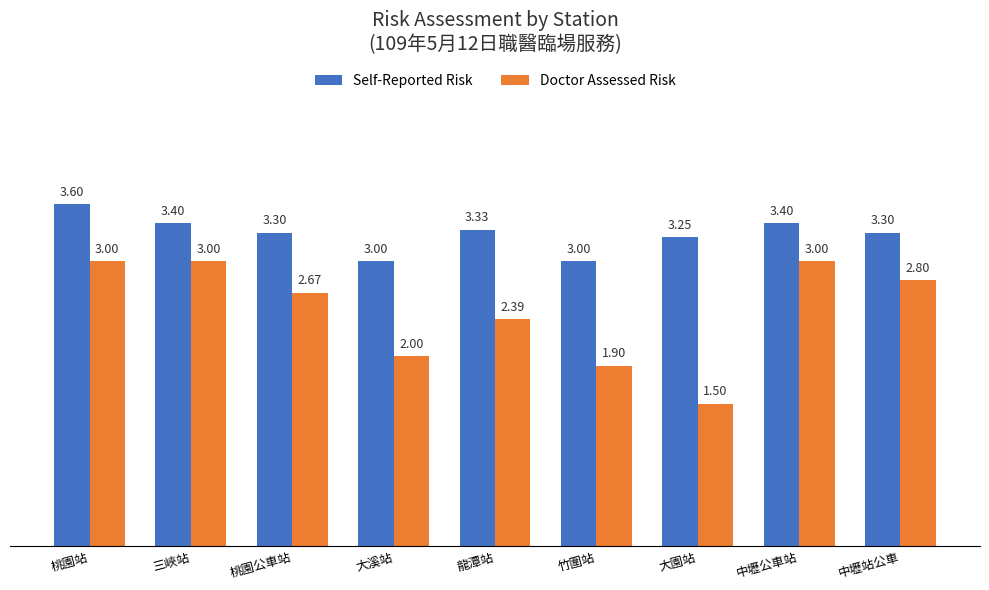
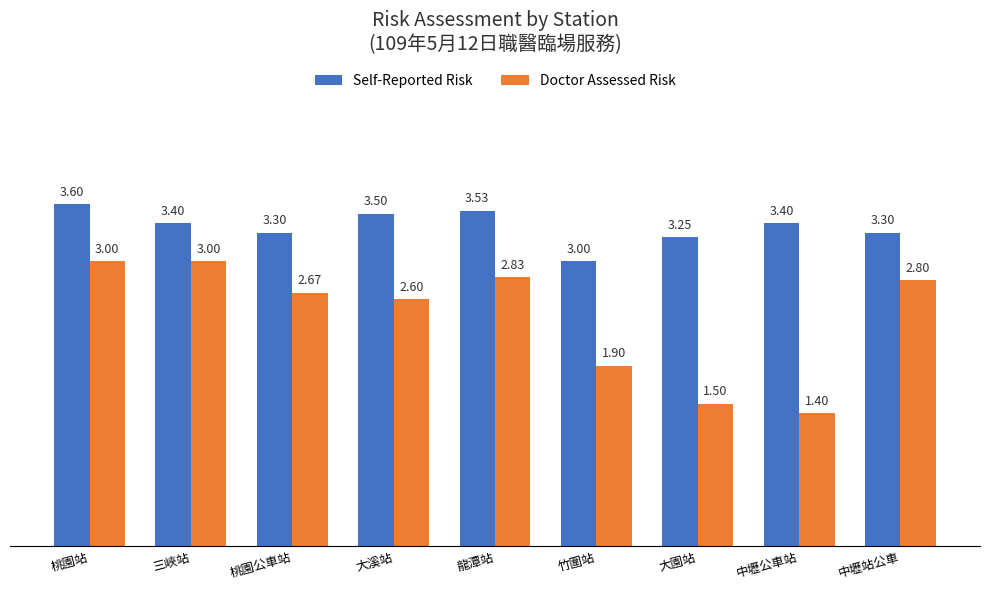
  {
    "Self-Reported Risk": {
      "桃園站": 3.60,
      "三峽站": 3.40,
      "桃園公車站": 3.30,
-     "大溪站": 3.00,
-     "龍潭站": 3.33,
+     "大溪站": 3.50,
+     "龍潭站": 3.53,
      "竹圍站": 3.00,
      "大園站": 3.25,
      "中壢公車站": 3.40,
      "中壢站公車": 3.30
    },
    "Doctor Assessed Risk": {
      "桃園站": 3.00,
      "三峽站": 3.00,
      "桃園公車站": 2.67,
-     "大溪站": 2.00,
-     "龍潭站": 2.39,
+     "大溪站": 2.60,
+     "龍潭站": 2.83,
      "竹圍站": 1.90,
      "大園站": 1.50,
-     "中壢公車站": 3.00,
+     "中壢公車站": 1.40,
      "中壢站公車": 2.80
    }
  }
